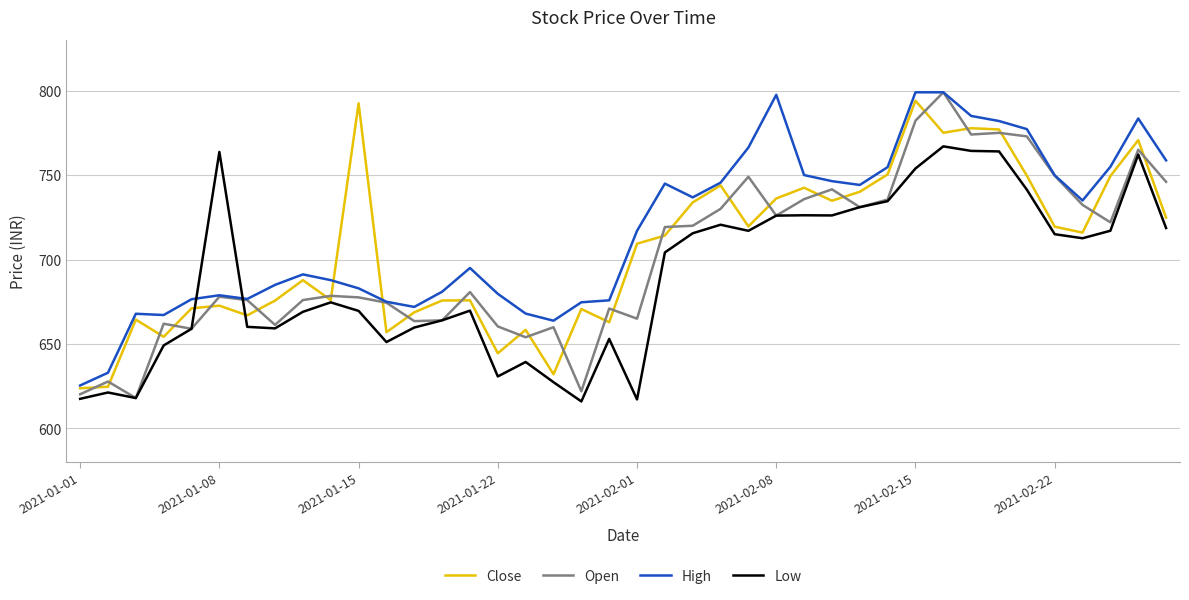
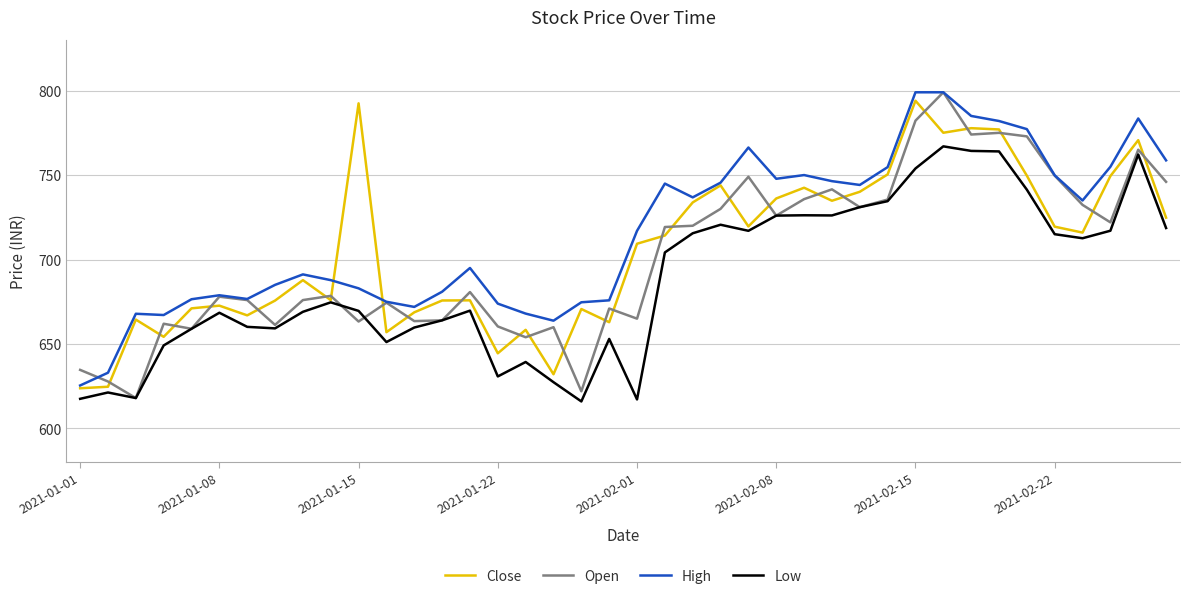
  {
    "Close": {
      "2021-01-01": 624,
      "2021-01-08": 673,
      "2021-01-15": 792,
      "2021-01-22": 645,
      "2021-02-01": 709,
      "2021-02-08": 736,
      "2021-02-15": 794,
      "2021-02-22": 719
    },
    "Open": {
-     "2021-01-01": 620,
-     "2021-01-15": 678,
+     "2021-01-01": 635,
+     "2021-01-15": 663,
      "2021-01-22": 660,
      "2021-02-01": 665,
      "2021-02-15": 782
    },
    "High": {
      "2021-01-01": 625,
      "2021-01-15": 683,
-     "2021-01-22": 680,
+     "2021-01-22": 674,
      "2021-02-01": 717,
-     "2021-02-08": 798,
+     "2021-02-08": 748,
      "2021-02-15": 799
    },
    "Low": {
      "2021-01-01": 618,
-     "2021-01-08": 764,
+     "2021-01-08": 669,
      "2021-01-15": 670,
      "2021-01-22": 631,
      "2021-02-01": 617,
      "2021-02-15": 754,
      "2021-02-22": 715
    }
  }
